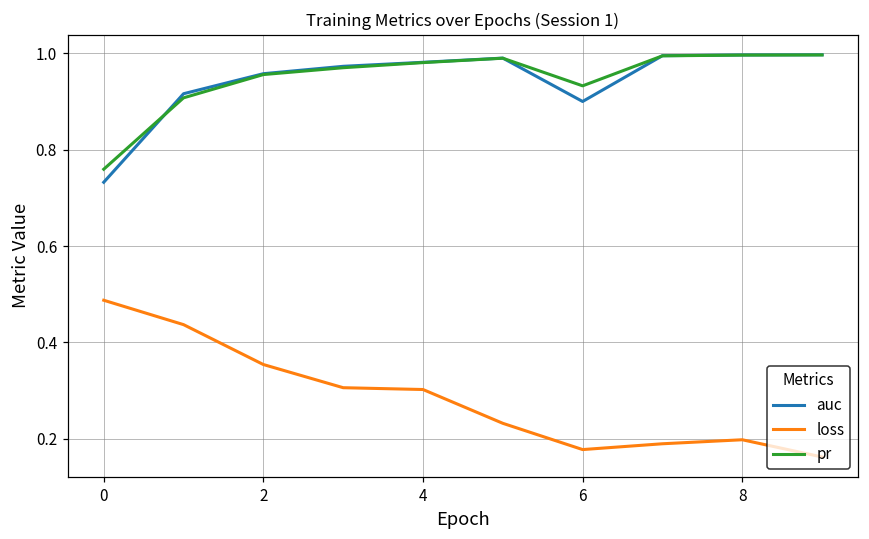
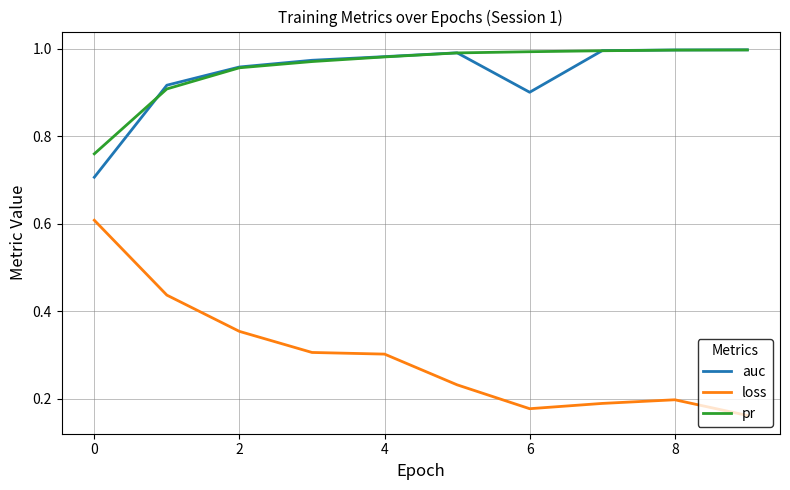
  {
    "auc": {
-     "0": 0.73,
+     "0": 0.71,
      "6": 0.90
    },
    "loss": {
-     "0": 0.49,
+     "0": 0.61,
      "2": 0.35,
      "4": 0.30,
      "6": 0.18,
      "8": 0.20
    },
    "pr": {
      "0": 0.76,
-     "6": 0.93
+     "6": 0.99
    }
  }
